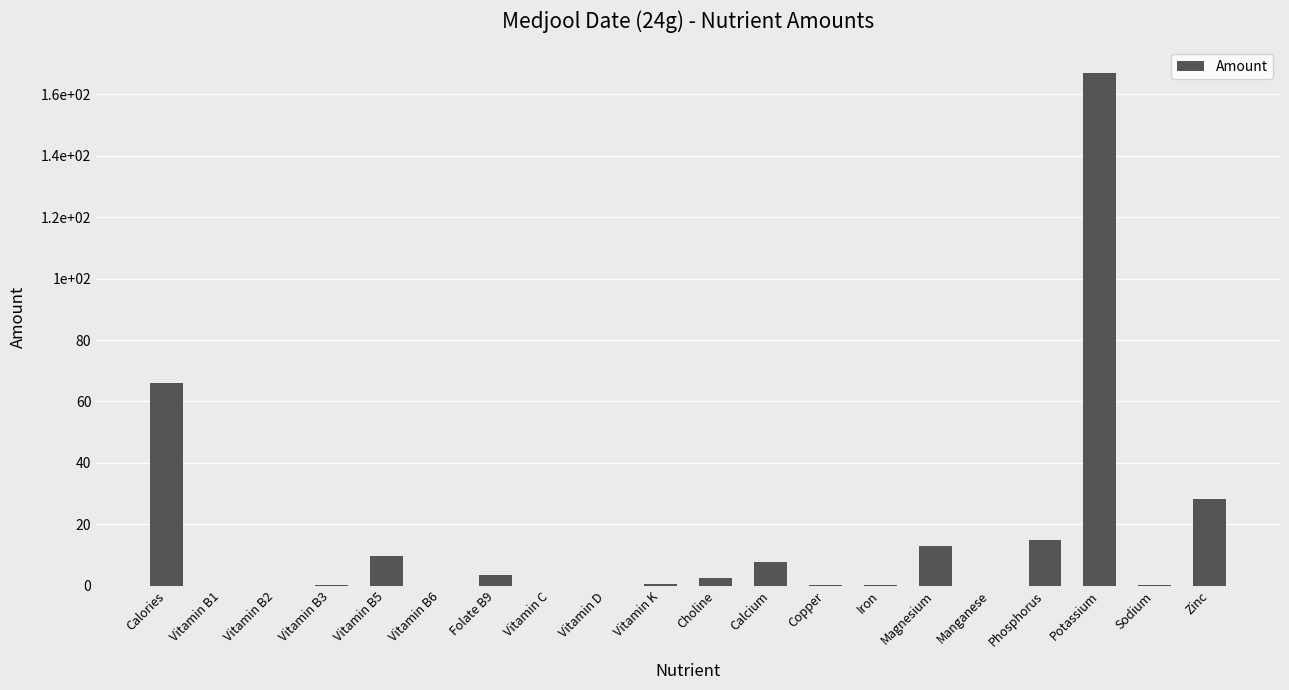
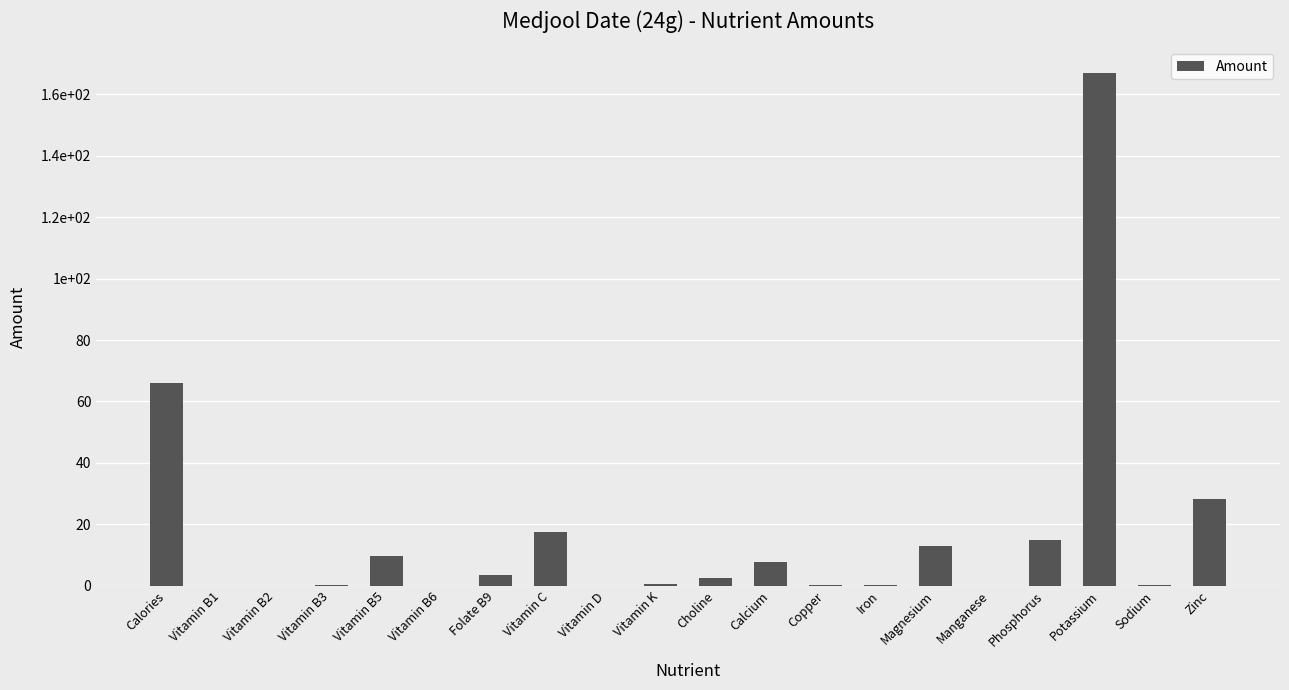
  {
    "Calories": 66,
    "Vitamin B5": 10,
    "Folate B9": 4,
-   "Vitamin C": 0,
+   "Vitamin C": 17,
    "Vitamin D": 0,
    "Choline": 2,
    "Calcium": 8,
    "Magnesium": 13,
    "Phosphorus": 15,
    "Potassium": 167,
    "Zinc": 28
  }
